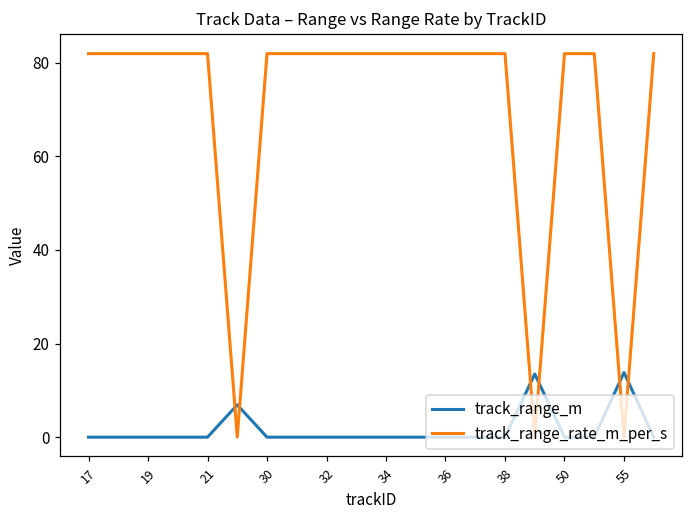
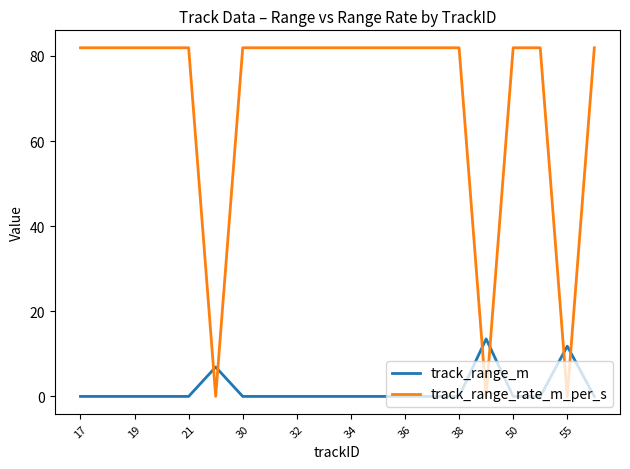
  {
    "track_range_m": {
      "21": 0,
      "30": 0,
      "32": 0,
      "34": 0,
-     "55": 14
+     "55": 12
    },
    "track_range_rate_m_per_s": {
      "21": 82,
      "30": 82,
      "32": 82,
      "34": 82,
      "36": 82,
      "38": 82,
      "50": 82
    }
  }
